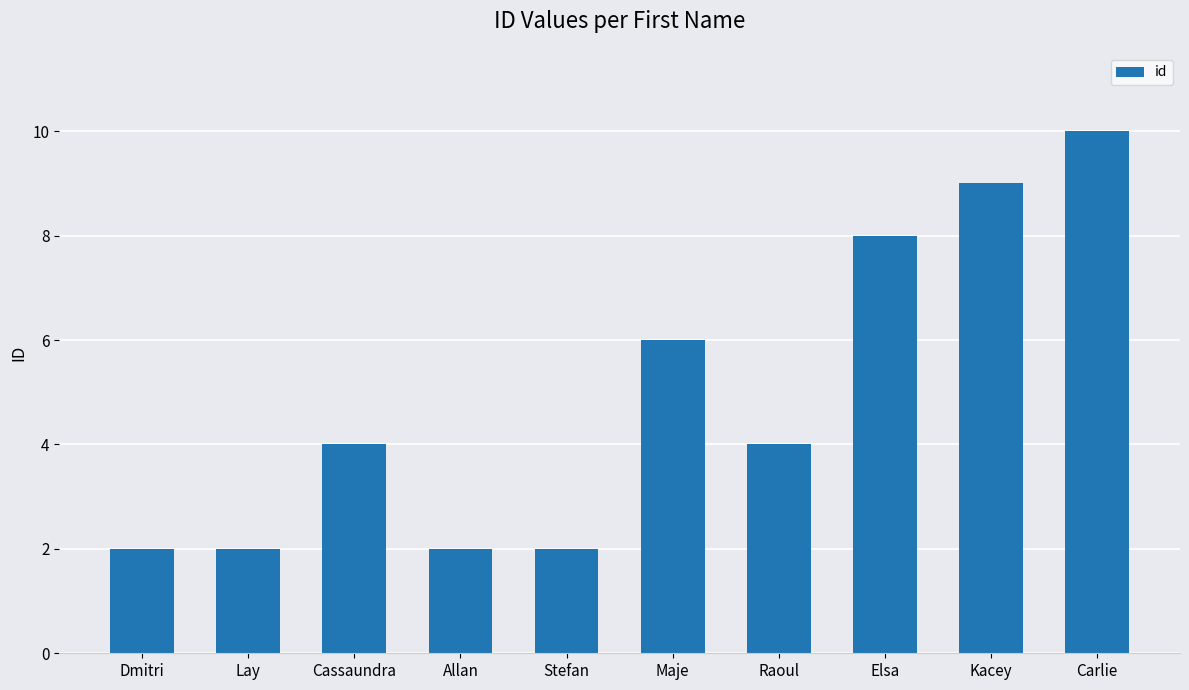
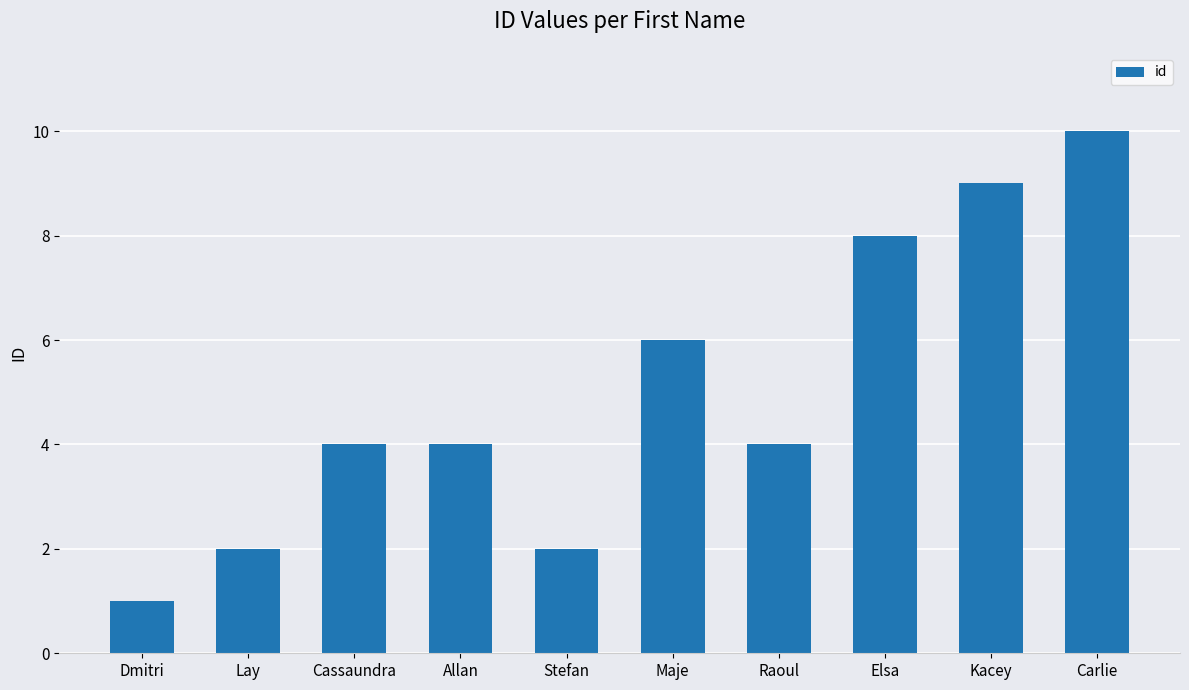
  {
-   "Dmitri": 2,
+   "Dmitri": 1,
    "Lay": 2,
    "Cassaundra": 4,
-   "Allan": 2,
+   "Allan": 4,
    "Stefan": 2,
    "Maje": 6,
    "Raoul": 4,
    "Elsa": 8,
    "Kacey": 9,
    "Carlie": 10
  }
